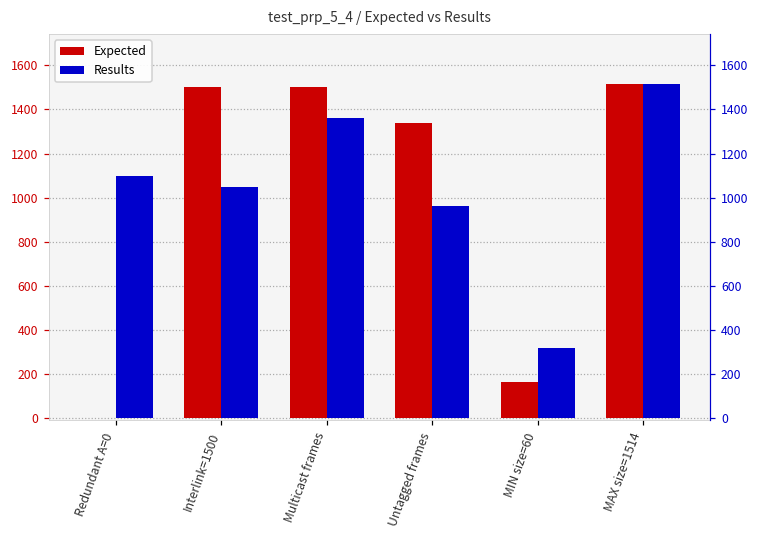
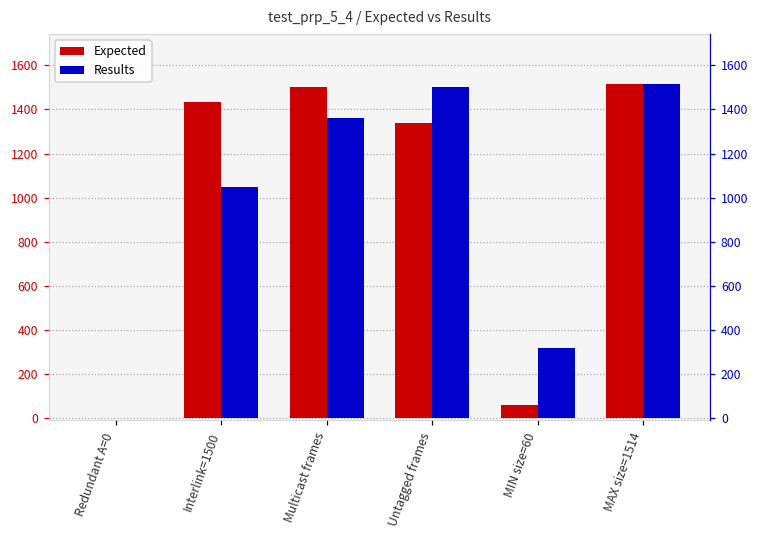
  {
    "Expected": {
      "Redundant A=0": 0,
-     "Interlink=1500": 1500,
+     "Interlink=1500": 1440,
      "Multicast frames": 1500,
      "Untagged frames": 1340,
-     "MIN size=60": 170,
+     "MIN size=60": 60,
      "MAX size=1514": 1510
    },
    "Results": {
-     "Redundant A=0": 1100,
+     "Redundant A=0": 0,
      "Interlink=1500": 1050,
      "Multicast frames": 1360,
-     "Untagged frames": 960,
+     "Untagged frames": 1500,
      "MIN size=60": 320,
      "MAX size=1514": 1510
    }
  }
